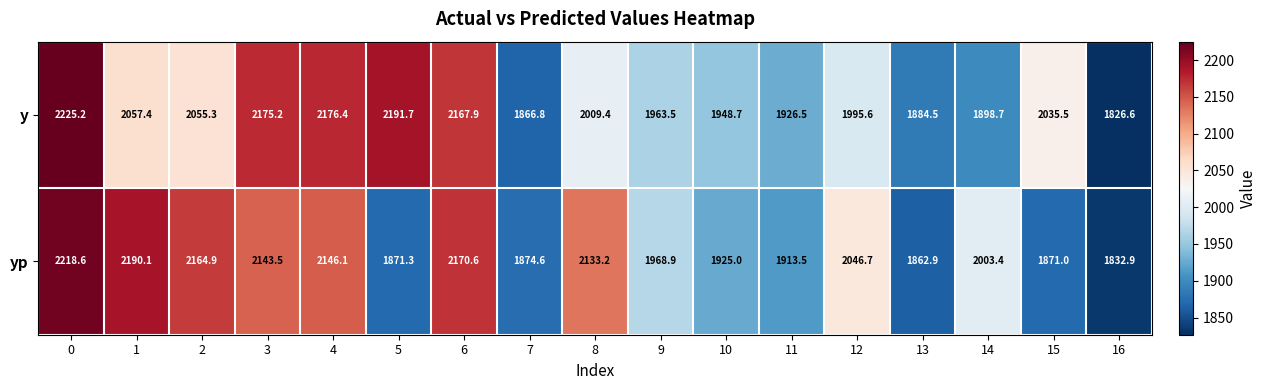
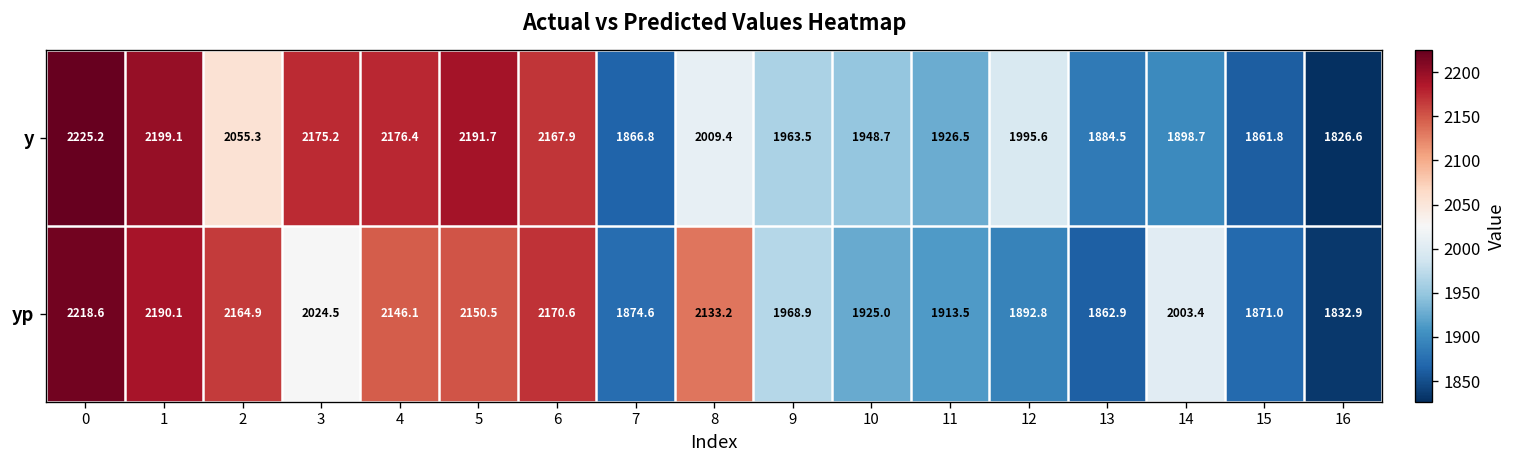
  {
    "y": {
      "0": 2225.2,
-     "1": 2057.4,
+     "1": 2199.1,
      "2": 2055.3,
      "3": 2175.2,
      "4": 2176.4,
      "5": 2191.7,
      "6": 2167.9,
      "7": 1866.8,
      "8": 2009.4,
      "9": 1963.5,
      "10": 1948.7,
      "11": 1926.5,
      "12": 1995.6,
      "13": 1884.5,
      "14": 1898.7,
-     "15": 2035.5,
+     "15": 1861.8,
      "16": 1826.6
    },
    "yp": {
      "0": 2218.6,
      "1": 2190.1,
      "2": 2164.9,
-     "3": 2143.5,
+     "3": 2024.5,
      "4": 2146.1,
-     "5": 1871.3,
+     "5": 2150.5,
      "6": 2170.6,
      "7": 1874.6,
      "8": 2133.2,
      "9": 1968.9,
      "10": 1925.0,
      "11": 1913.5,
-     "12": 2046.7,
+     "12": 1892.8,
      "13": 1862.9,
      "14": 2003.4,
      "15": 1871.0,
      "16": 1832.9
    }
  }
